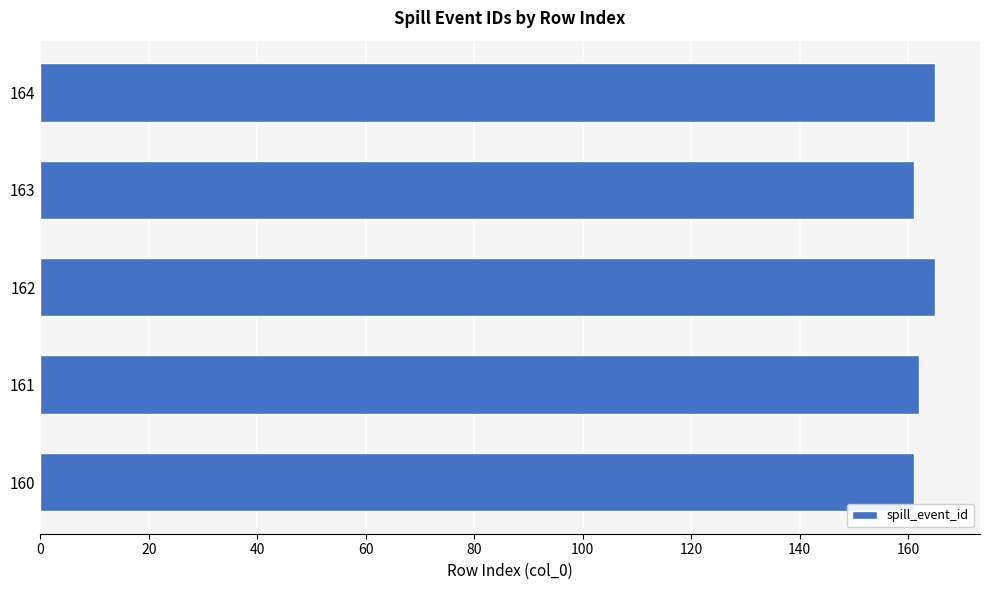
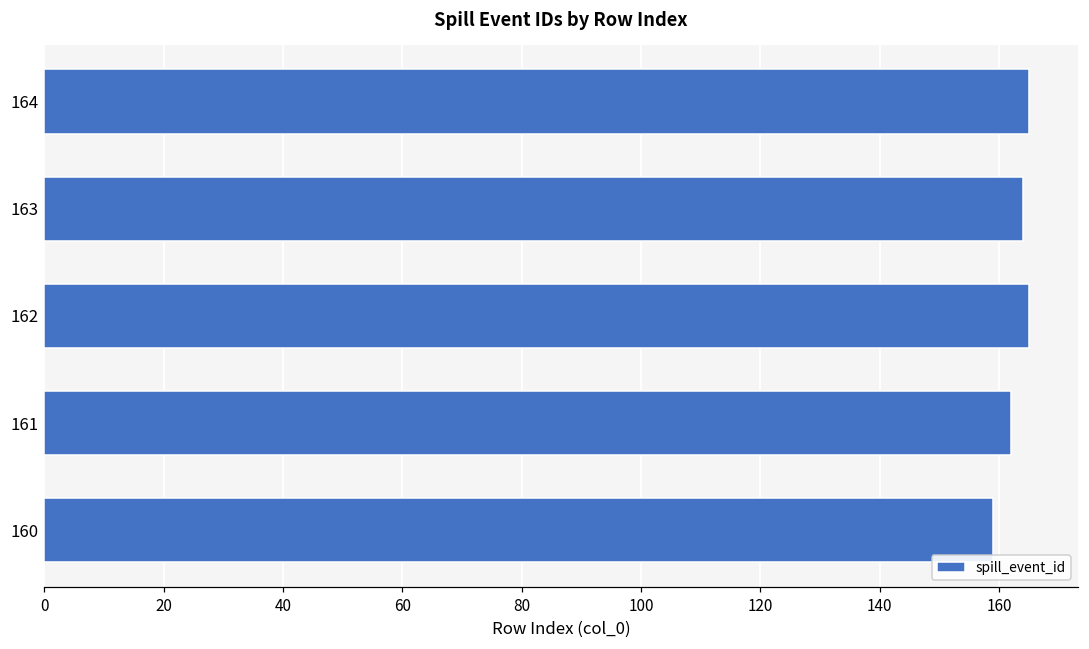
  {
    "164": 165,
-   "163": 161,
+   "163": 164,
    "162": 165,
    "161": 162,
-   "160": 161
+   "160": 159
  }
